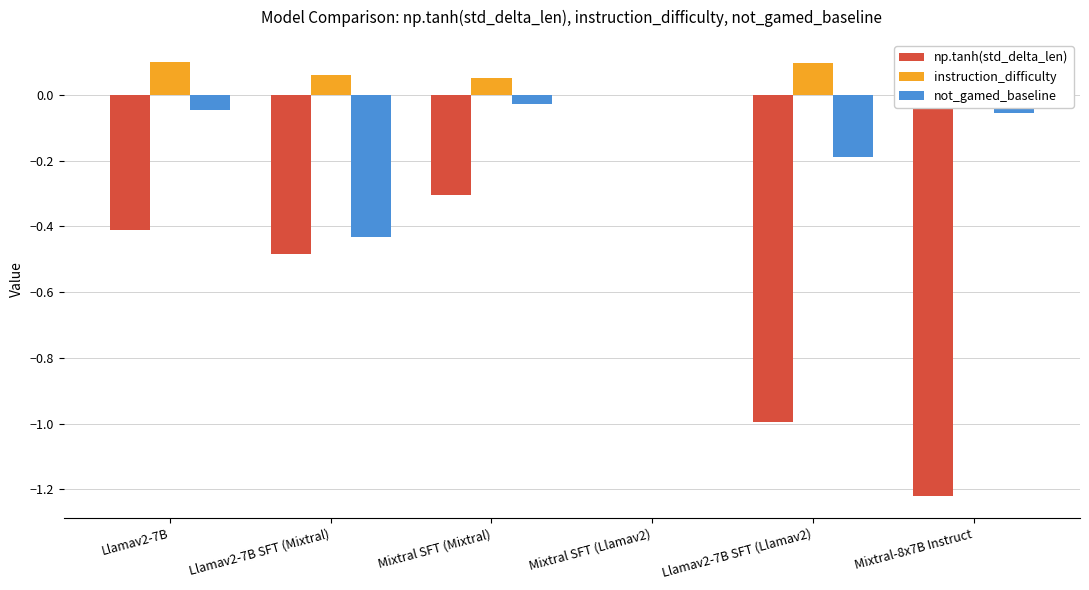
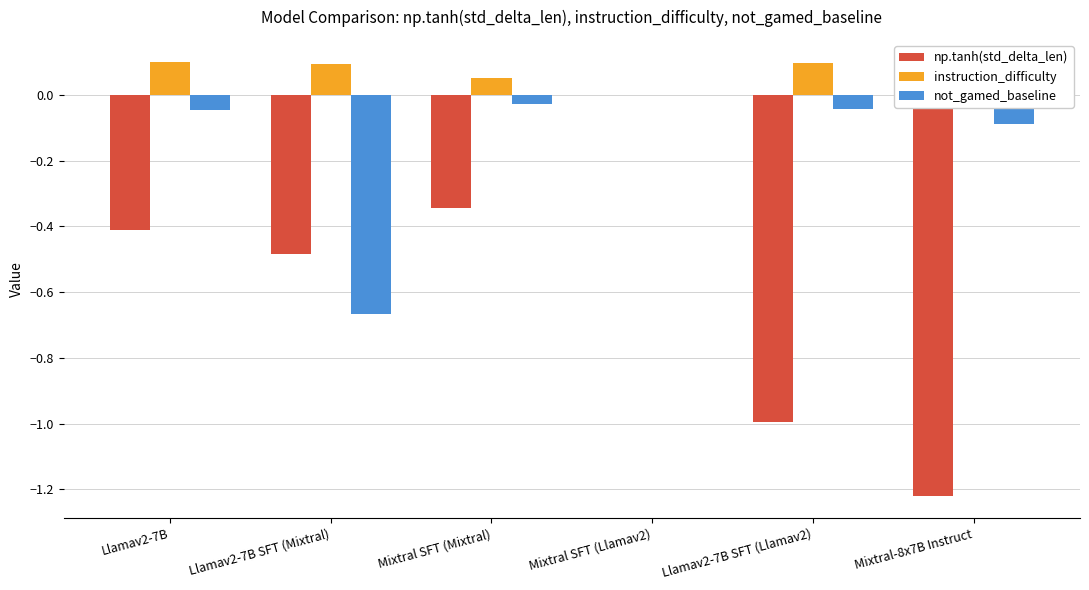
  {
    "np.tanh(std_delta_len)": {
      "Llamav2-7B": -0.41,
      "Llamav2-7B SFT (Mixtral)": -0.48,
-     "Mixtral SFT (Mixtral)": -0.30,
+     "Mixtral SFT (Mixtral)": -0.34,
      "Mixtral SFT (Llamav2)": 0.00,
      "Llamav2-7B SFT (Llamav2)": -1.00,
      "Mixtral-8x7B Instruct": -1.22
    },
    "instruction_difficulty": {
      "Llamav2-7B": 0.10,
-     "Llamav2-7B SFT (Mixtral)": 0.06,
+     "Llamav2-7B SFT (Mixtral)": 0.09,
      "Mixtral SFT (Mixtral)": 0.05,
      "Mixtral SFT (Llamav2)": 0.00,
      "Llamav2-7B SFT (Llamav2)": 0.10
    },
    "not_gamed_baseline": {
      "Llamav2-7B": -0.04,
-     "Llamav2-7B SFT (Mixtral)": -0.43,
+     "Llamav2-7B SFT (Mixtral)": -0.67,
      "Mixtral SFT (Mixtral)": -0.03,
      "Mixtral SFT (Llamav2)": 0.00,
-     "Llamav2-7B SFT (Llamav2)": -0.19,
-     "Mixtral-8x7B Instruct": -0.06
+     "Llamav2-7B SFT (Llamav2)": -0.04,
+     "Mixtral-8x7B Instruct": -0.09
    }
  }
